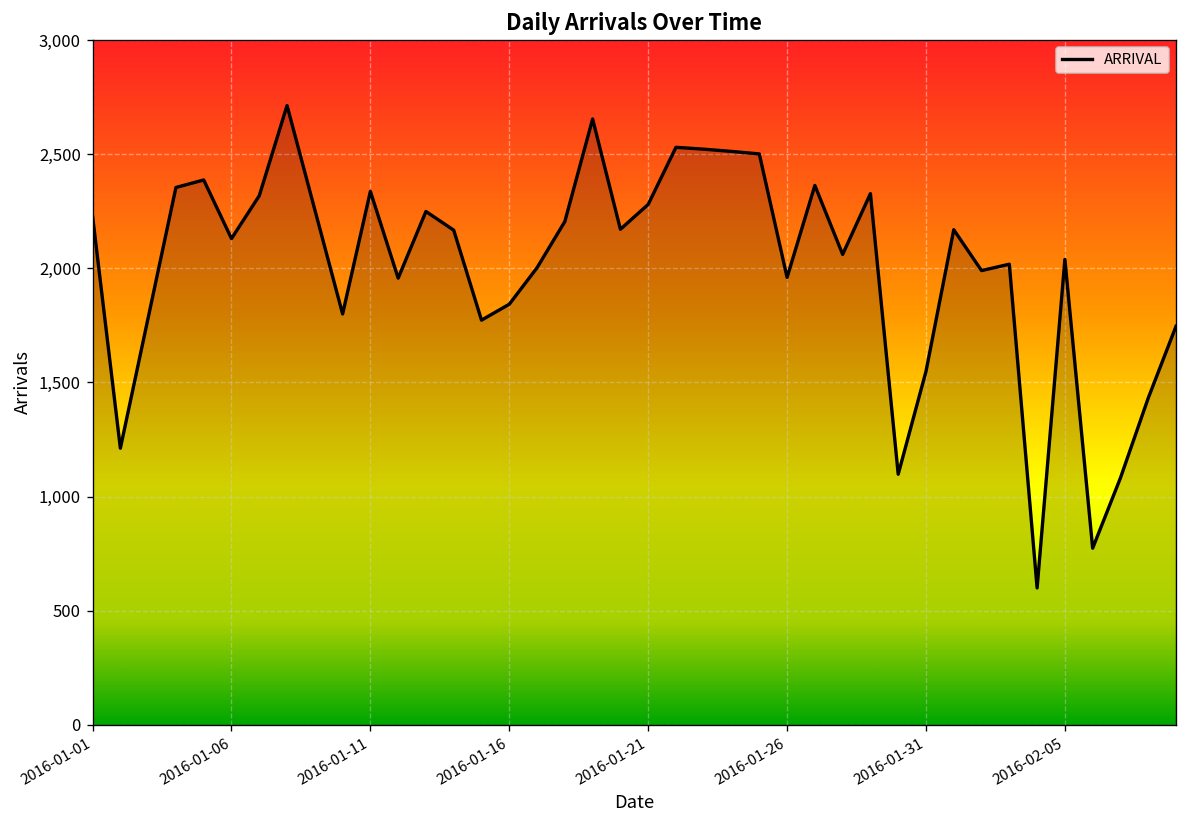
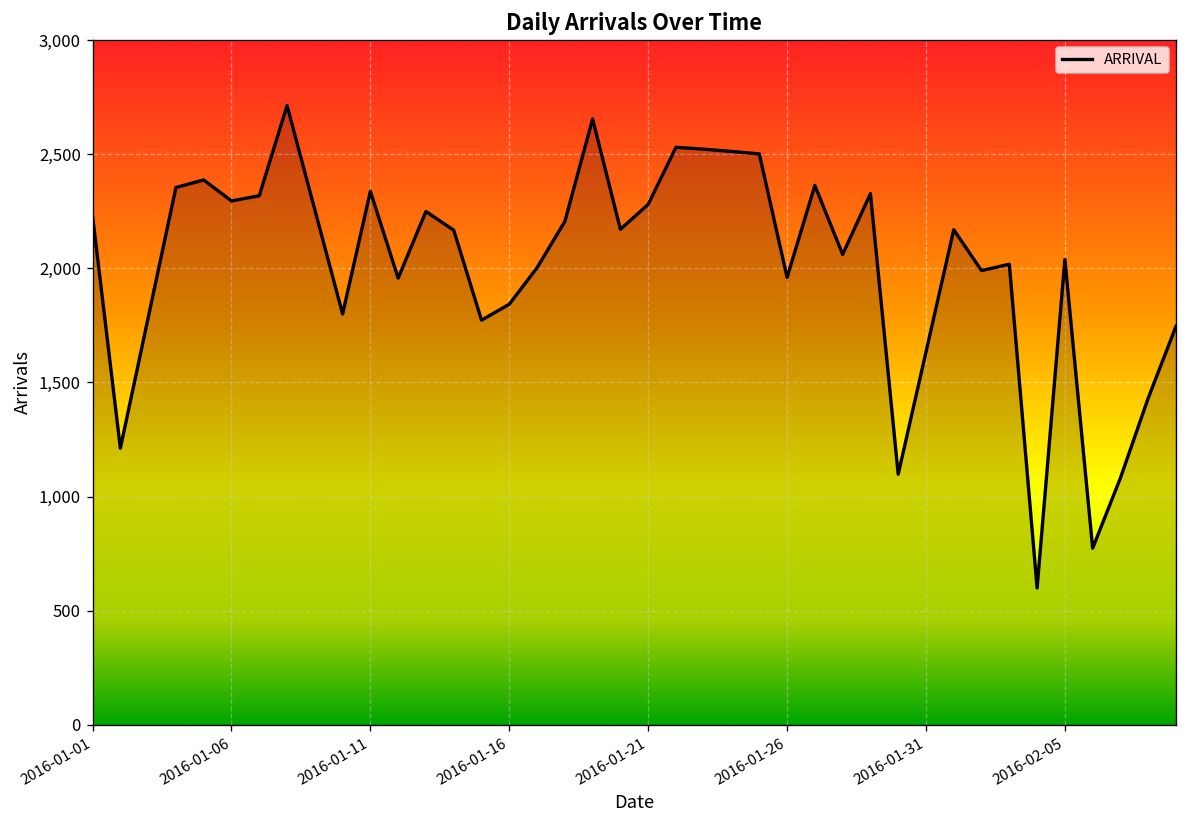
  {
    "2016-01-01": "2,230",
-   "2016-01-06": "2,130",
+   "2016-01-06": "2,300",
    "2016-01-11": "2,340",
    "2016-01-16": "1,840",
    "2016-01-21": "2,280",
    "2016-01-26": "1,960",
-   "2016-01-31": "1,550",
+   "2016-01-31": "1,630",
    "2016-02-05": "2,040"
  }
